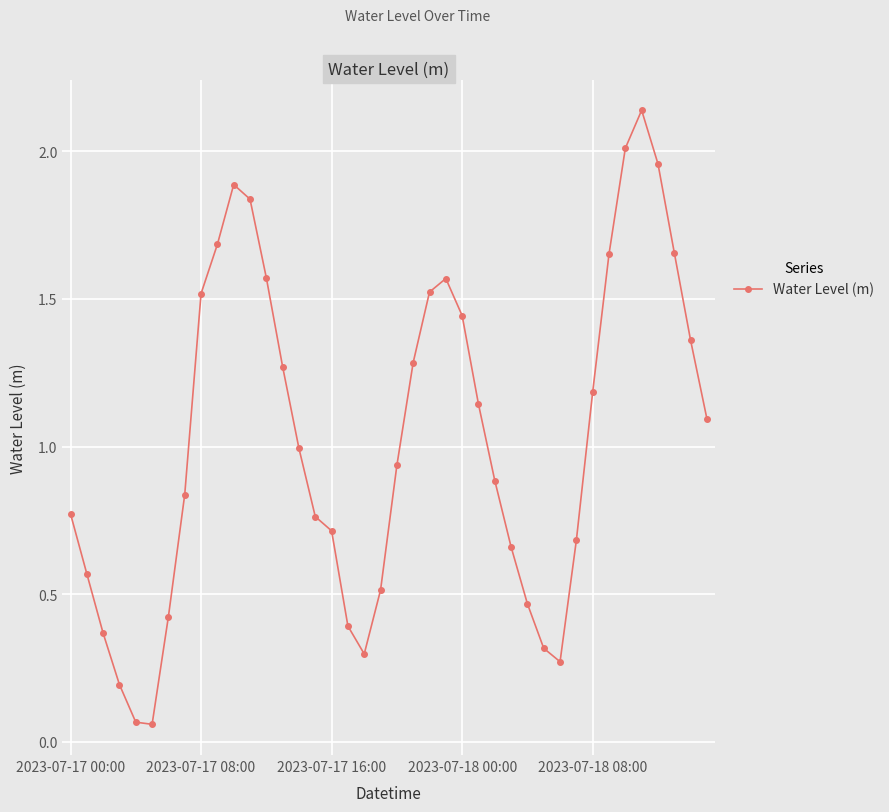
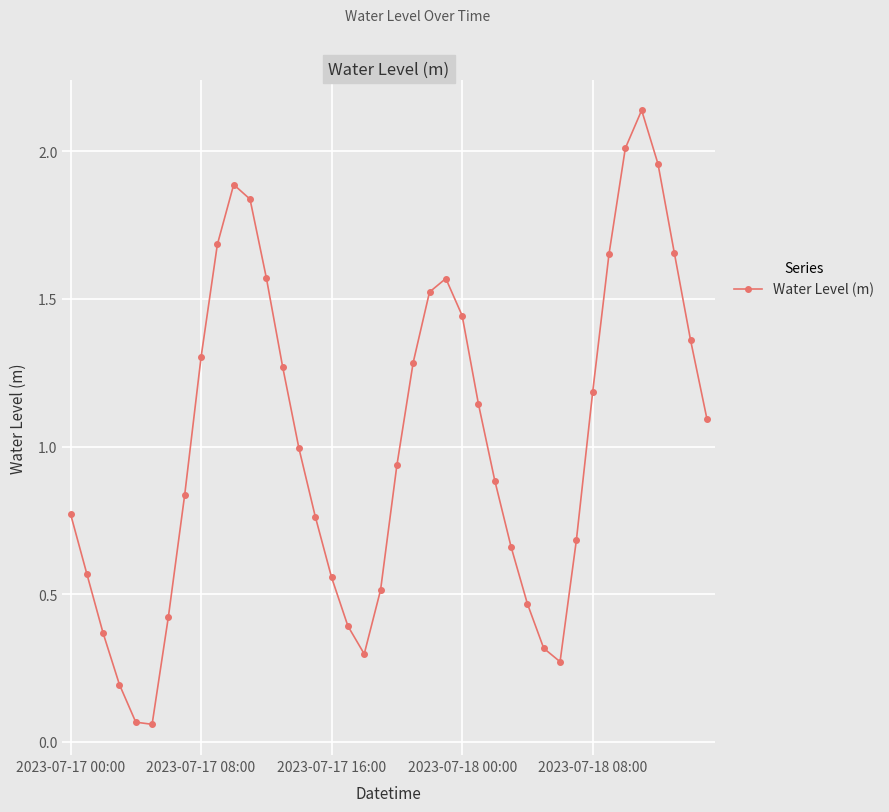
  {
    "2023-07-17 00:00": 0.77,
-   "2023-07-17 08:00": 1.52,
-   "2023-07-17 16:00": 0.71,
+   "2023-07-17 08:00": 1.30,
+   "2023-07-17 16:00": 0.56,
    "2023-07-18 00:00": 1.44,
    "2023-07-18 08:00": 1.18
  }
